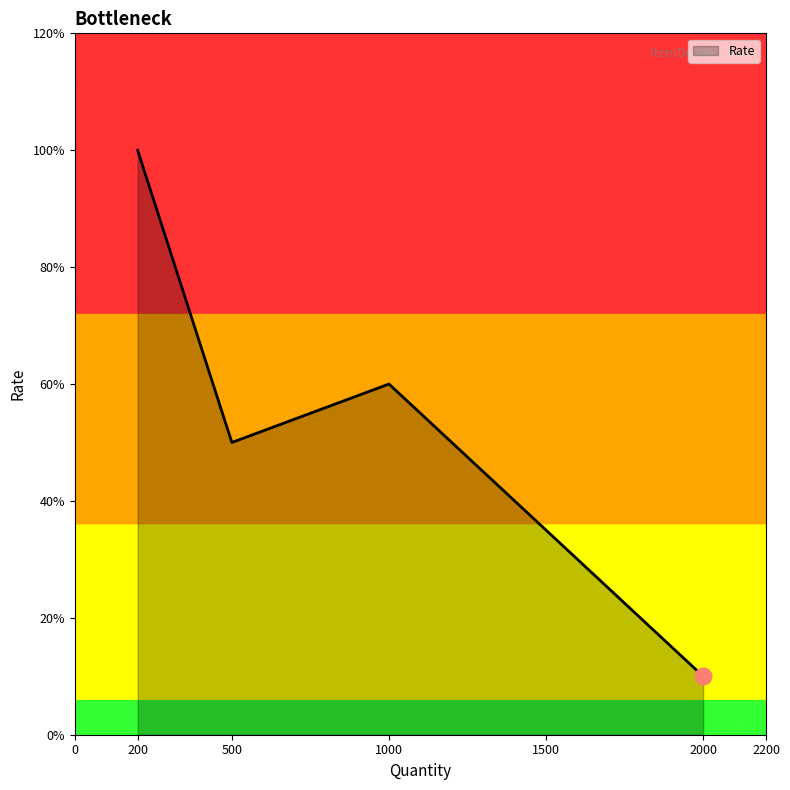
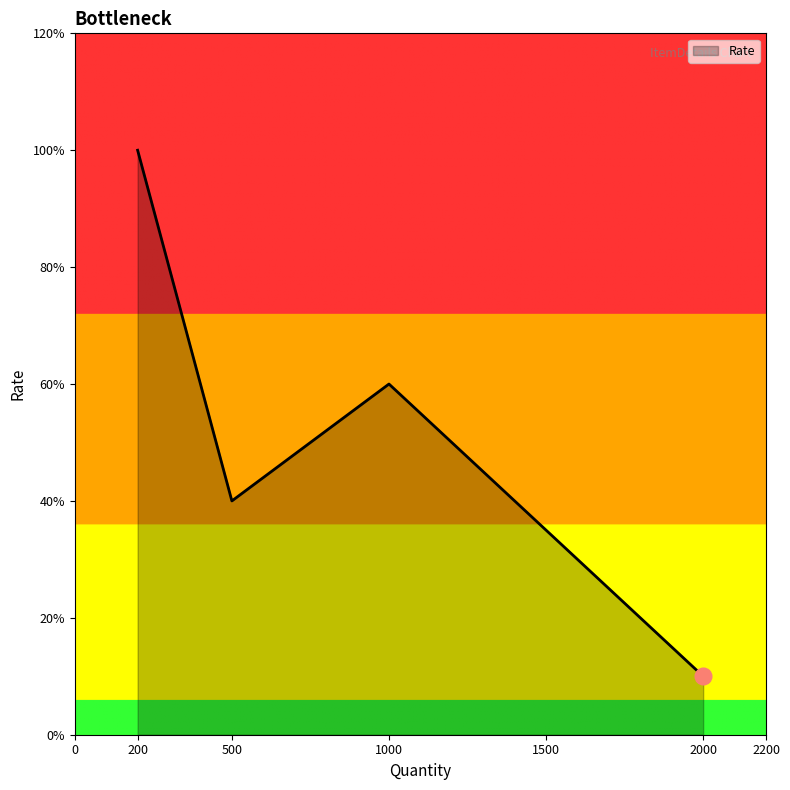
  {
    "Rate": {
      "200": "100%",
-     "500": "50%",
+     "500": "40%",
      "1000": "60%"
    }
  }
